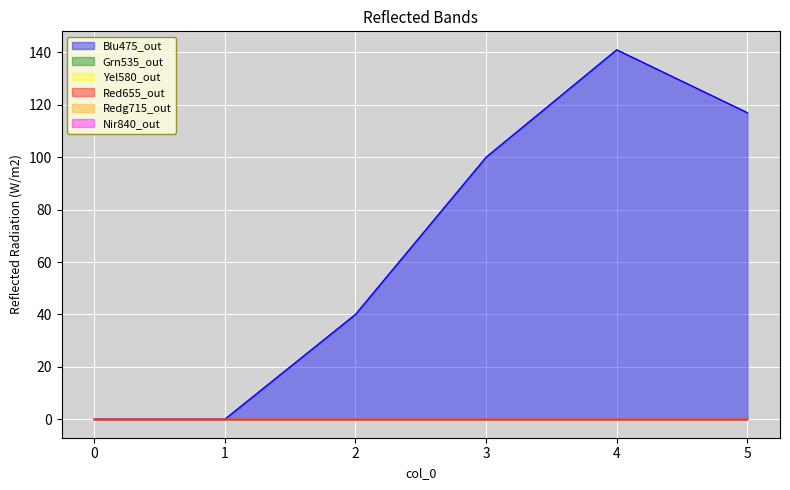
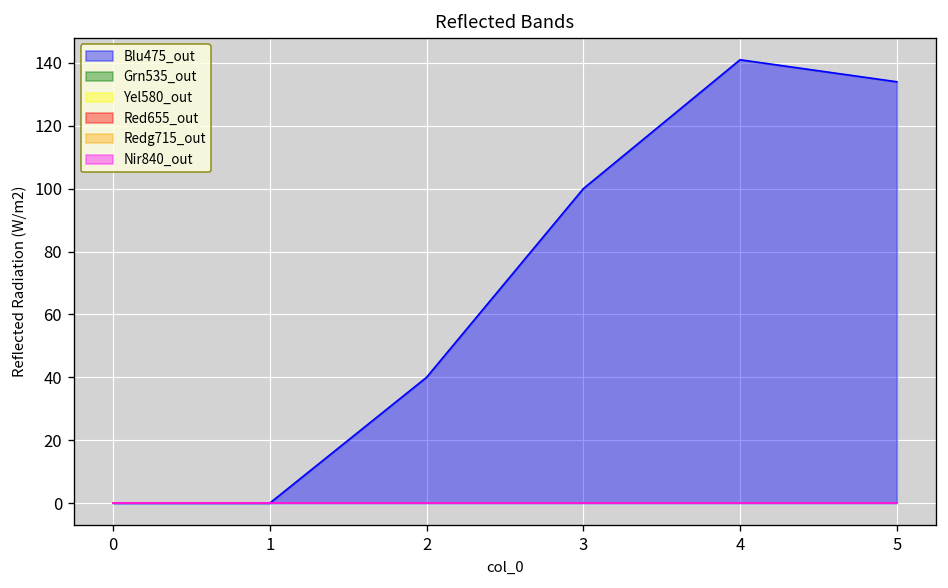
  {
    "Blu475_out": {
      "2": 40,
      "3": 100,
      "4": 141,
-     "5": 117
+     "5": 134
    },
    "Nir840_out": {
      "2": 0,
      "3": 0,
      "4": 0,
      "5": 0
    }
  }
